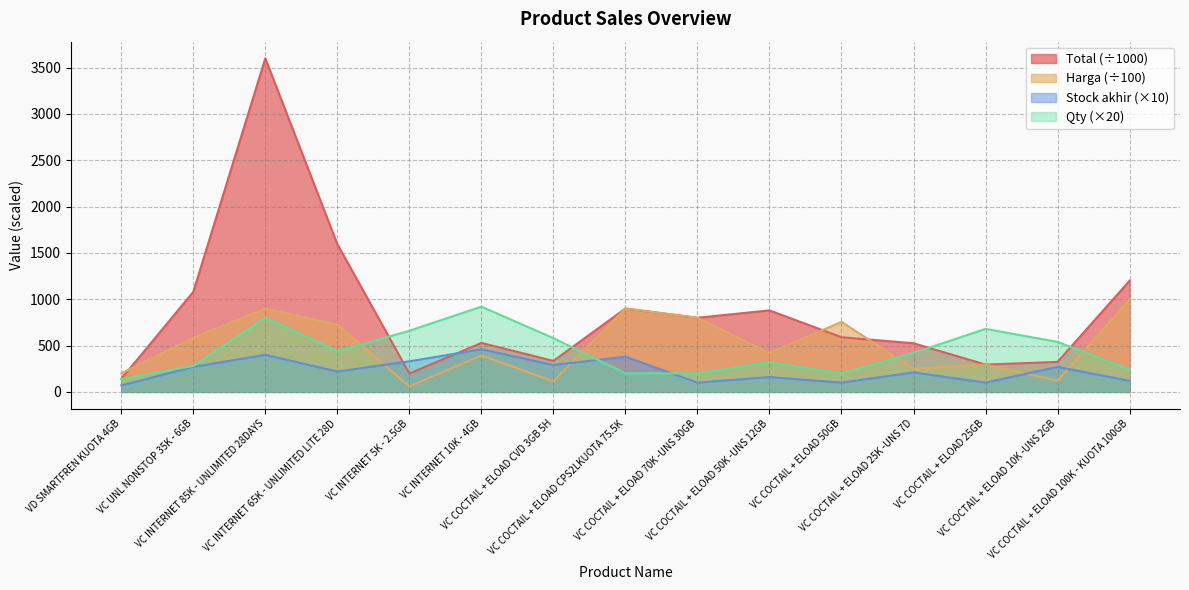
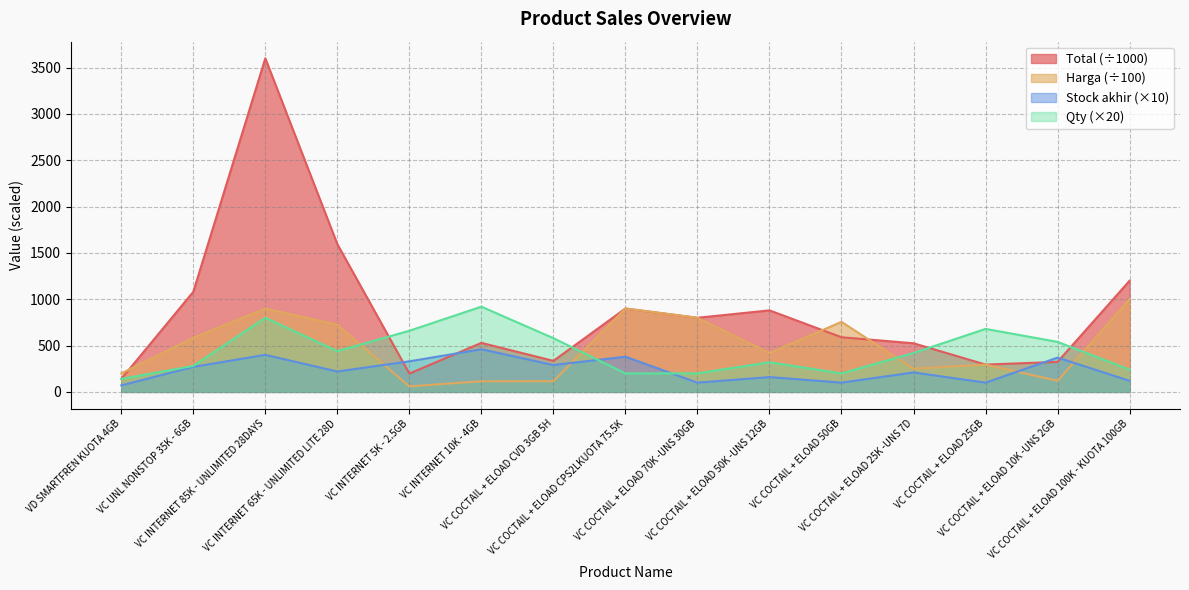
  {
    "Total (÷1000)": {
      "VC UNL NONSTOP 35K - 6GB": 1100,
      "VC INTERNET 85K - UNLIMITED 28DAYS": 3600,
      "VC INTERNET 65K - UNLIMITED LITE 28D": 1600,
      "VC INTERNET 5K - 2.5GB": 200,
      "VC INTERNET 10K - 4GB": 500,
      "VC COCTAIL + ELOAD CVD 3GB 5H": 300,
      "VC COCTAIL + ELOAD 50K -UNS 12GB": 900,
      "VC COCTAIL + ELOAD 50GB": 600,
      "VC COCTAIL + ELOAD 25K -UNS 7D": 500,
      "VC COCTAIL + ELOAD 10K -UNS 2GB": 300,
      "VC COCTAIL + ELOAD 100K - KUOTA 100GB": 1200
    },
    "Harga (÷100)": {
      "VD SMARTFREN KUOTA 4GB": 200,
      "VC UNL NONSTOP 35K - 6GB": 600,
      "VC INTERNET 85K - UNLIMITED 28DAYS": 900,
      "VC INTERNET 65K - UNLIMITED LITE 28D": 700,
      "VC INTERNET 5K - 2.5GB": 100,
-     "VC INTERNET 10K - 4GB": 400,
+     "VC INTERNET 10K - 4GB": 100,
      "VC COCTAIL + ELOAD CVD 3GB 5H": 100,
      "VC COCTAIL + ELOAD 50K -UNS 12GB": 400,
      "VC COCTAIL + ELOAD 50GB": 800,
      "VC COCTAIL + ELOAD 25K -UNS 7D": 300,
      "VC COCTAIL + ELOAD 10K -UNS 2GB": 100,
      "VC COCTAIL + ELOAD 100K - KUOTA 100GB": 1000
    },
    "Stock akhir (×10)": {
      "VD SMARTFREN KUOTA 4GB": 100,
      "VC INTERNET 85K - UNLIMITED 28DAYS": 400,
      "VC INTERNET 65K - UNLIMITED LITE 28D": 200,
      "VC INTERNET 5K - 2.5GB": 300,
      "VC INTERNET 10K - 4GB": 500,
      "VC COCTAIL + ELOAD CVD 3GB 5H": 300,
      "VC COCTAIL + ELOAD CPS2LKUOTA 75.5K": 400,
      "VC COCTAIL + ELOAD 70K -UNS 30GB": 100,
      "VC COCTAIL + ELOAD 50K -UNS 12GB": 200,
      "VC COCTAIL + ELOAD 50GB": 100,
      "VC COCTAIL + ELOAD 25K -UNS 7D": 200,
      "VC COCTAIL + ELOAD 25GB": 100,
-     "VC COCTAIL + ELOAD 10K -UNS 2GB": 300,
+     "VC COCTAIL + ELOAD 10K -UNS 2GB": 400,
      "VC COCTAIL + ELOAD 100K - KUOTA 100GB": 100
    },
    "Qty (×20)": {
      "VC INTERNET 85K - UNLIMITED 28DAYS": 800,
      "VC INTERNET 65K - UNLIMITED LITE 28D": 400,
      "VC INTERNET 5K - 2.5GB": 700,
      "VC INTERNET 10K - 4GB": 900,
      "VC COCTAIL + ELOAD CVD 3GB 5H": 600,
      "VC COCTAIL + ELOAD CPS2LKUOTA 75.5K": 200,
      "VC COCTAIL + ELOAD 70K -UNS 30GB": 200,
      "VC COCTAIL + ELOAD 50K -UNS 12GB": 300,
      "VC COCTAIL + ELOAD 50GB": 200,
      "VC COCTAIL + ELOAD 25K -UNS 7D": 400,
      "VC COCTAIL + ELOAD 25GB": 700,
      "VC COCTAIL + ELOAD 10K -UNS 2GB": 500,
      "VC COCTAIL + ELOAD 100K - KUOTA 100GB": 200
    }
  }
